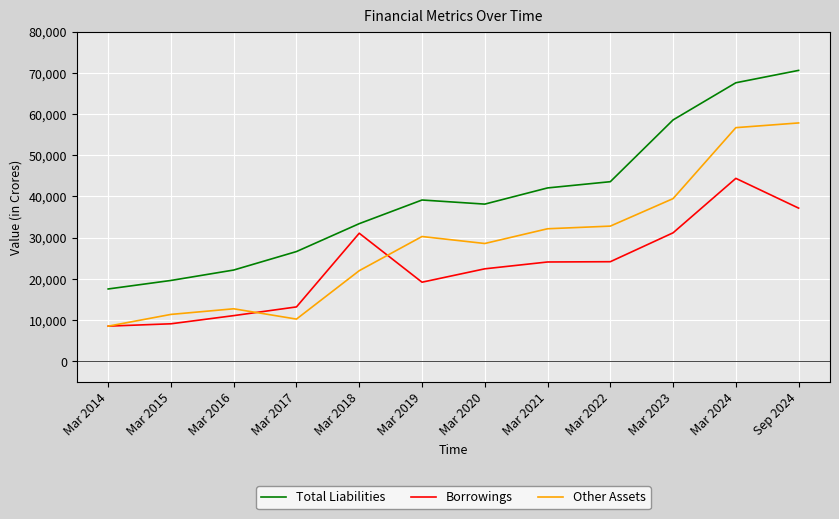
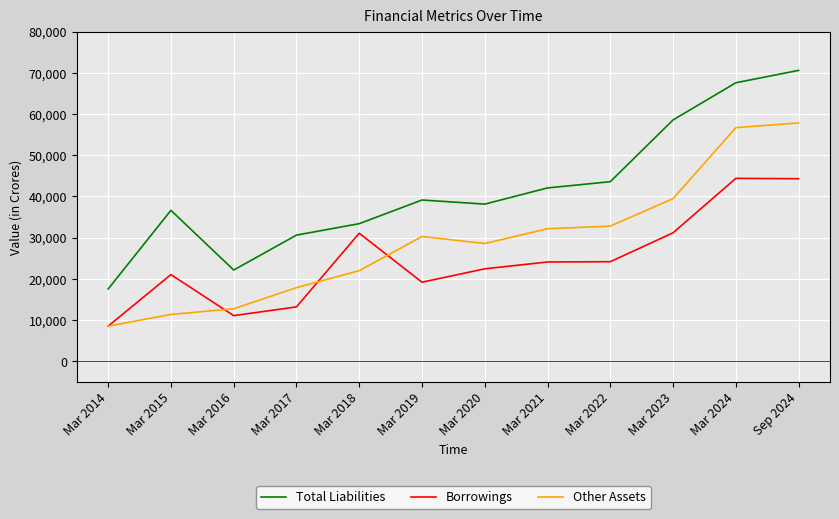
  {
    "Total Liabilities": {
      "Mar 2014": "18,000",
-     "Mar 2015": "20,000",
+     "Mar 2015": "37,000",
      "Mar 2016": "22,000",
-     "Mar 2017": "27,000",
+     "Mar 2017": "31,000",
      "Mar 2018": "33,000",
      "Mar 2019": "39,000",
      "Mar 2020": "38,000",
      "Mar 2021": "42,000",
      "Mar 2022": "44,000",
      "Mar 2023": "59,000",
      "Mar 2024": "68,000",
      "Sep 2024": "71,000"
    },
    "Borrowings": {
-     "Mar 2015": "9,000",
+     "Mar 2015": "21,000",
      "Mar 2016": "11,000",
      "Mar 2017": "13,000",
      "Mar 2018": "31,000",
      "Mar 2019": "19,000",
      "Mar 2020": "22,000",
      "Mar 2021": "24,000",
      "Mar 2022": "24,000",
      "Mar 2023": "31,000",
      "Mar 2024": "44,000",
-     "Sep 2024": "37,000"
+     "Sep 2024": "44,000"
    },
    "Other Assets": {
      "Mar 2015": "11,000",
      "Mar 2016": "13,000",
-     "Mar 2017": "10,000",
+     "Mar 2017": "18,000",
      "Mar 2018": "22,000",
      "Mar 2019": "30,000",
      "Mar 2020": "29,000",
      "Mar 2021": "32,000",
      "Mar 2022": "33,000",
      "Mar 2023": "39,000",
      "Mar 2024": "57,000",
      "Sep 2024": "58,000"
    }
  }
